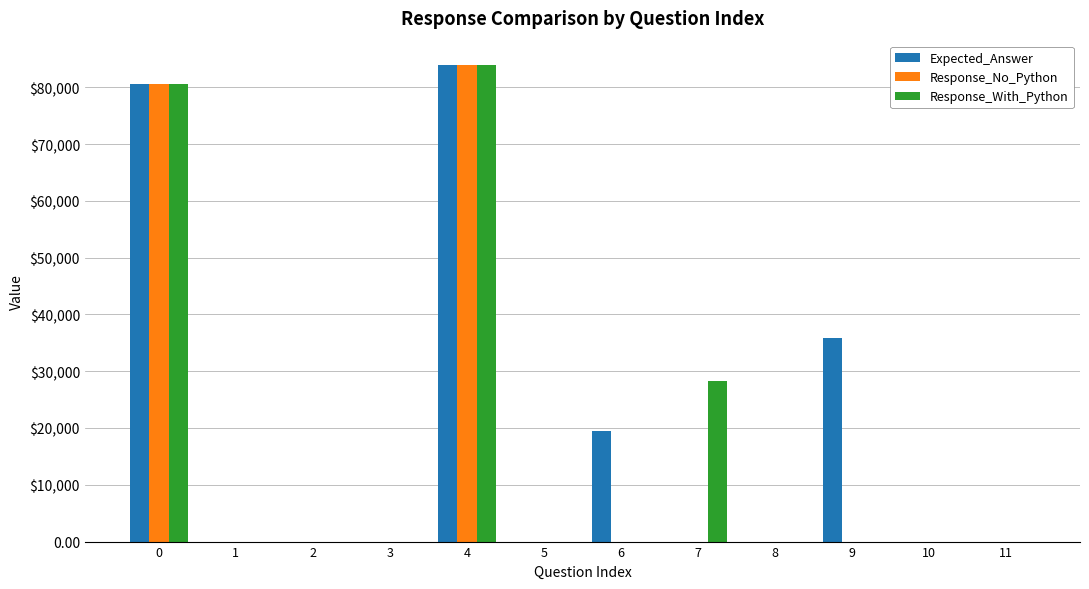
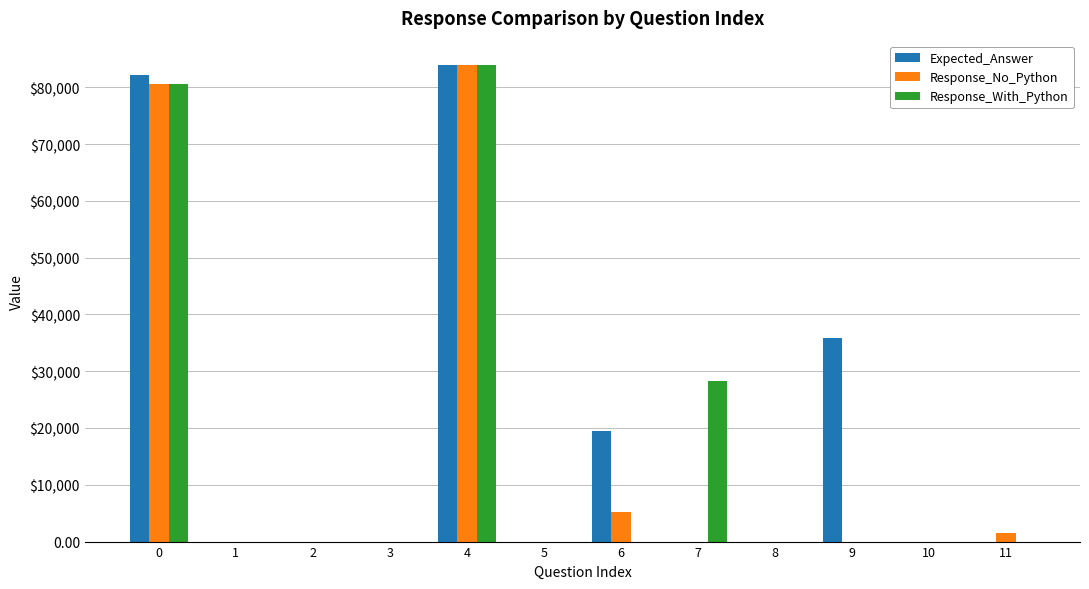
  {
    "Expected_Answer": {
-     "0": "$81,000",
+     "0": "$82,000",
      "4": "$84,000",
      "6": "$19,000",
      "9": "$36,000"
    },
    "Response_No_Python": {
      "0": "$81,000",
      "4": "$84,000",
-     "6": "$0",
-     "11": "$0"
+     "6": "$5,000",
+     "11": "$2,000"
    },
    "Response_With_Python": {
      "0": "$81,000",
      "4": "$84,000",
      "7": "$28,000"
    }
  }
